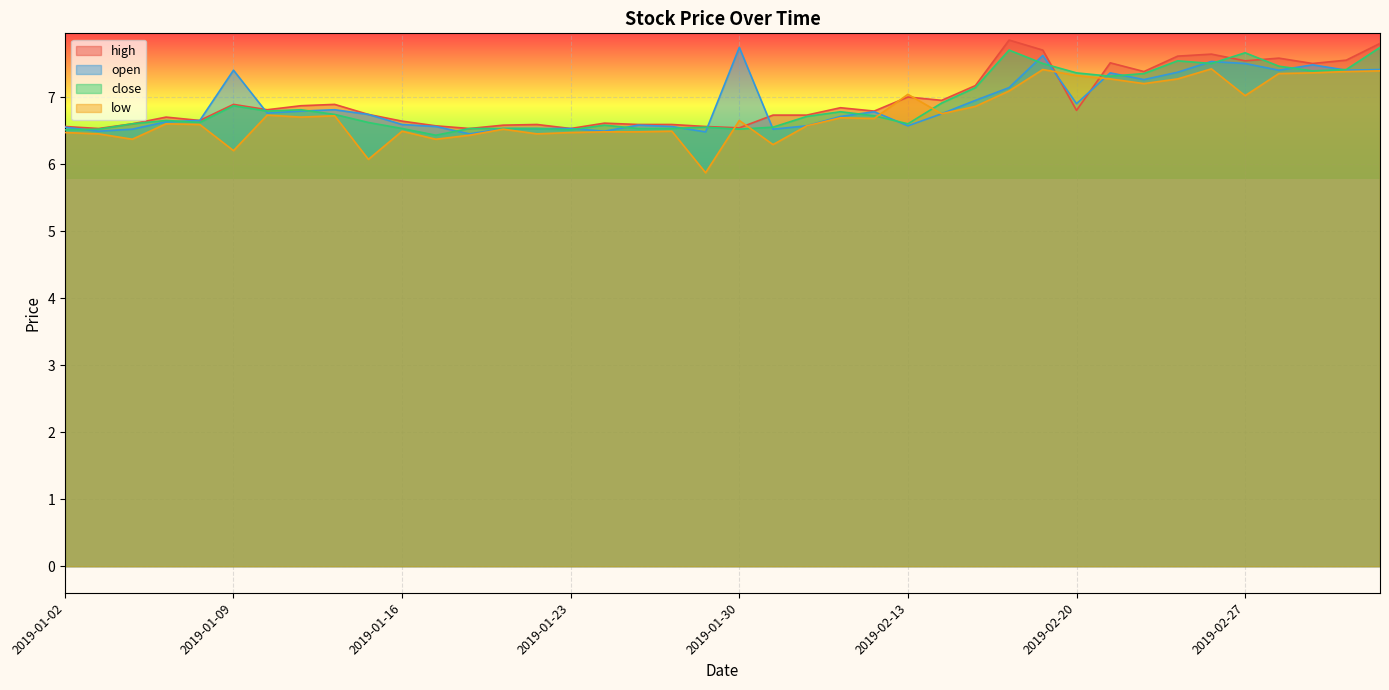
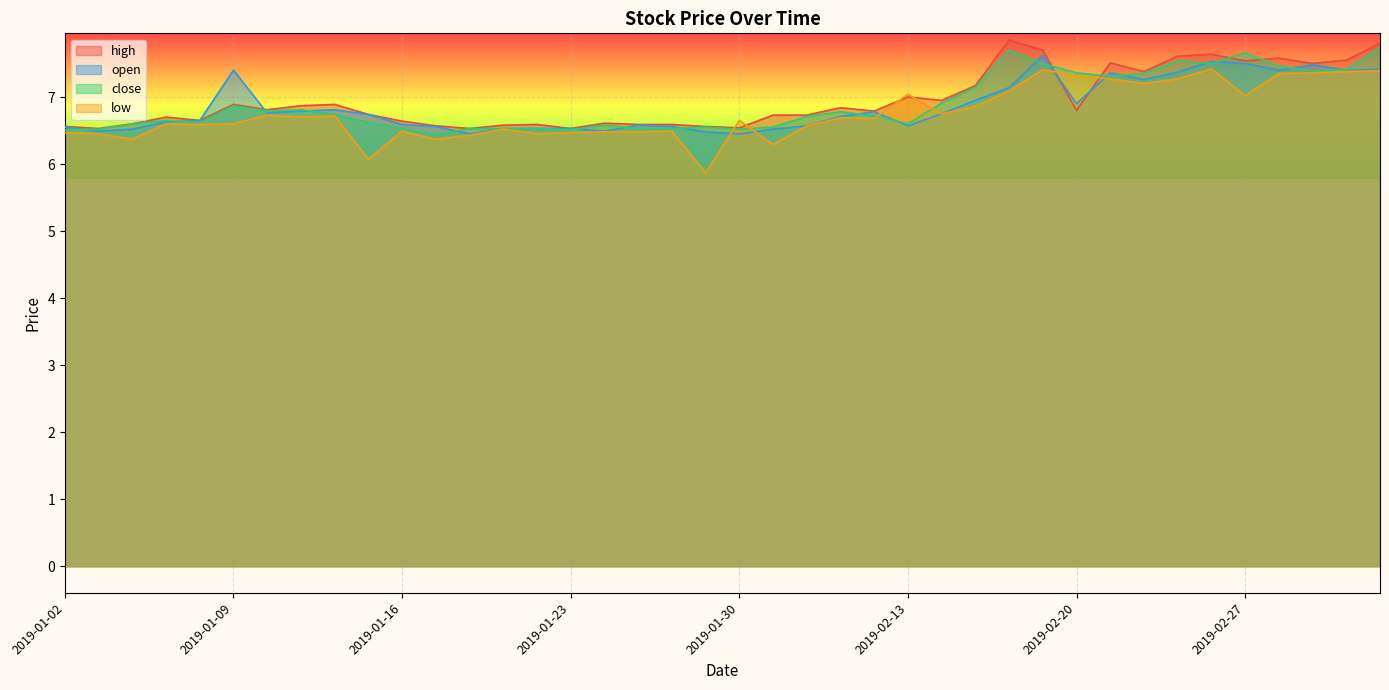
  {
    "high": {
      "2019-01-16": 6.6,
      "2019-02-13": 7.0,
      "2019-02-20": 6.8,
      "2019-02-27": 7.5
    },
    "open": {
      "2019-01-09": 7.4,
      "2019-01-16": 6.6,
-     "2019-01-30": 7.7,
+     "2019-01-30": 6.5,
      "2019-02-20": 6.9,
      "2019-02-27": 7.5
    },
    "close": {
      "2019-01-02": 6.5,
      "2019-01-16": 6.5,
      "2019-02-20": 7.4,
      "2019-02-27": 7.7
    },
    "low": {
      "2019-01-02": 6.5,
-     "2019-01-09": 6.2,
+     "2019-01-09": 6.6,
      "2019-01-16": 6.5,
      "2019-01-23": 6.5,
      "2019-01-30": 6.7,
      "2019-02-13": 7.0,
      "2019-02-20": 7.3,
      "2019-02-27": 7.0
    }
  }
